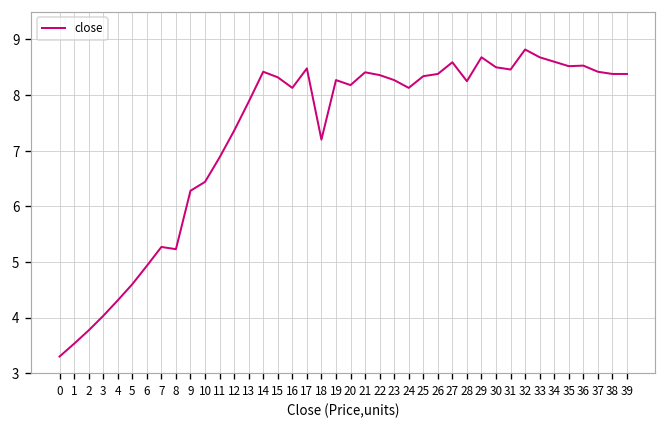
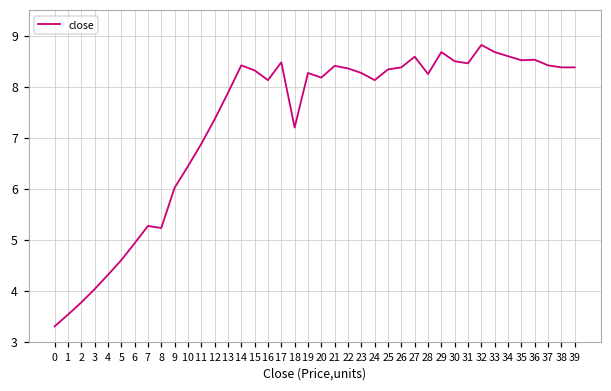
  {
    "0": 3.3,
    "1": 3.5,
    "2": 3.8,
    "3": 4.0,
    "4": 4.3,
    "5": 4.6,
    "6": 4.9,
    "7": 5.3,
    "8": 5.2,
-   "9": 6.3,
+   "9": 6.0,
    "10": 6.4,
    "11": 6.9,
    "12": 7.4,
    "13": 7.9,
    "14": 8.4,
    "15": 8.3,
    "16": 8.1,
    "17": 8.5,
    "18": 7.2,
    "19": 8.3,
    "20": 8.2,
    "21": 8.4,
    "22": 8.4,
    "23": 8.3,
    "24": 8.1,
    "25": 8.3,
    "26": 8.4,
    "27": 8.6,
    "28": 8.3,
    "29": 8.7,
    "30": 8.5,
    "31": 8.5,
    "32": 8.8,
    "33": 8.7,
    "34": 8.6,
    "35": 8.5,
    "36": 8.5,
    "37": 8.4,
    "38": 8.4,
    "39": 8.4
  }
